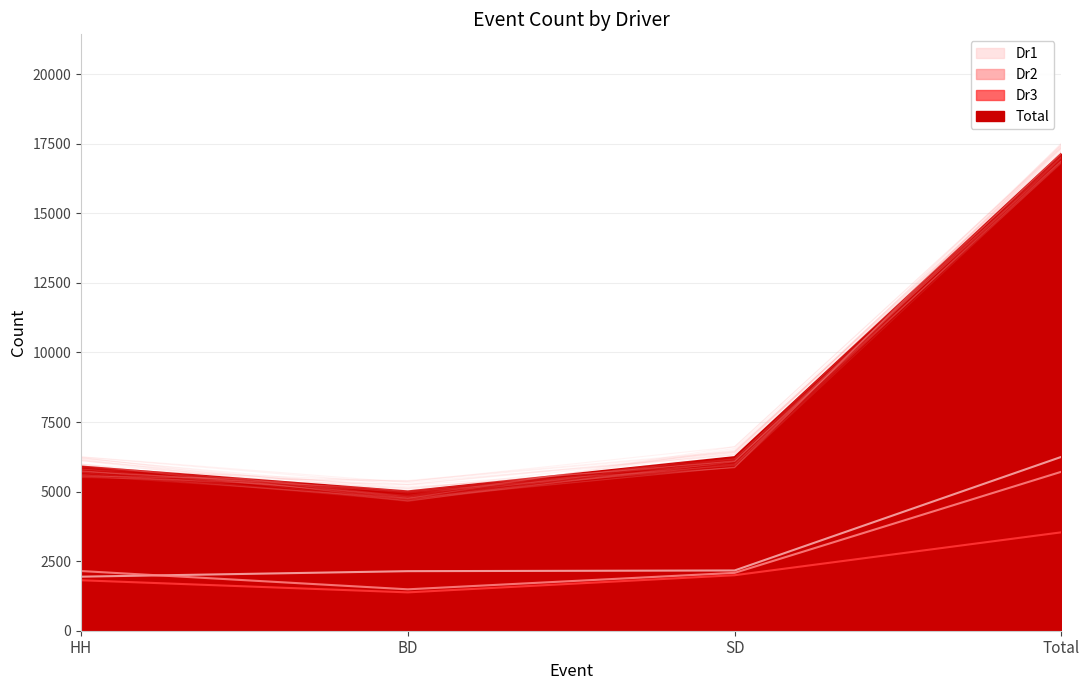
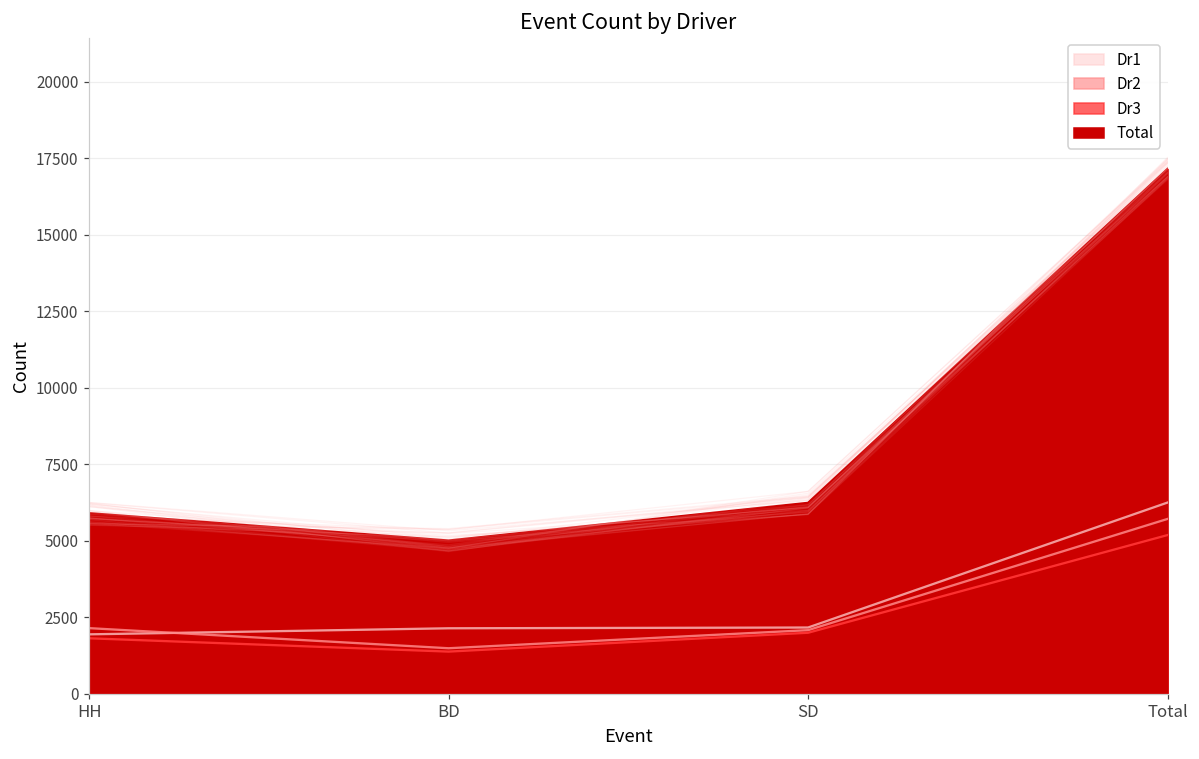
  {
    "Dr3": {
      "HH": 1800,
      "BD": 1400,
-     "Total": 3500
+     "Total": 5200
    }
  }
